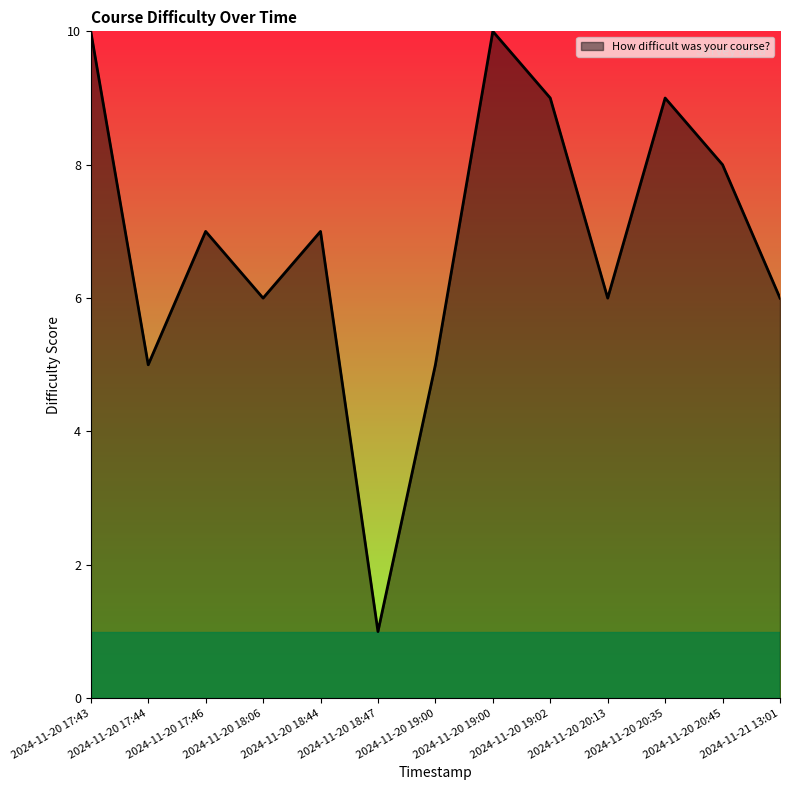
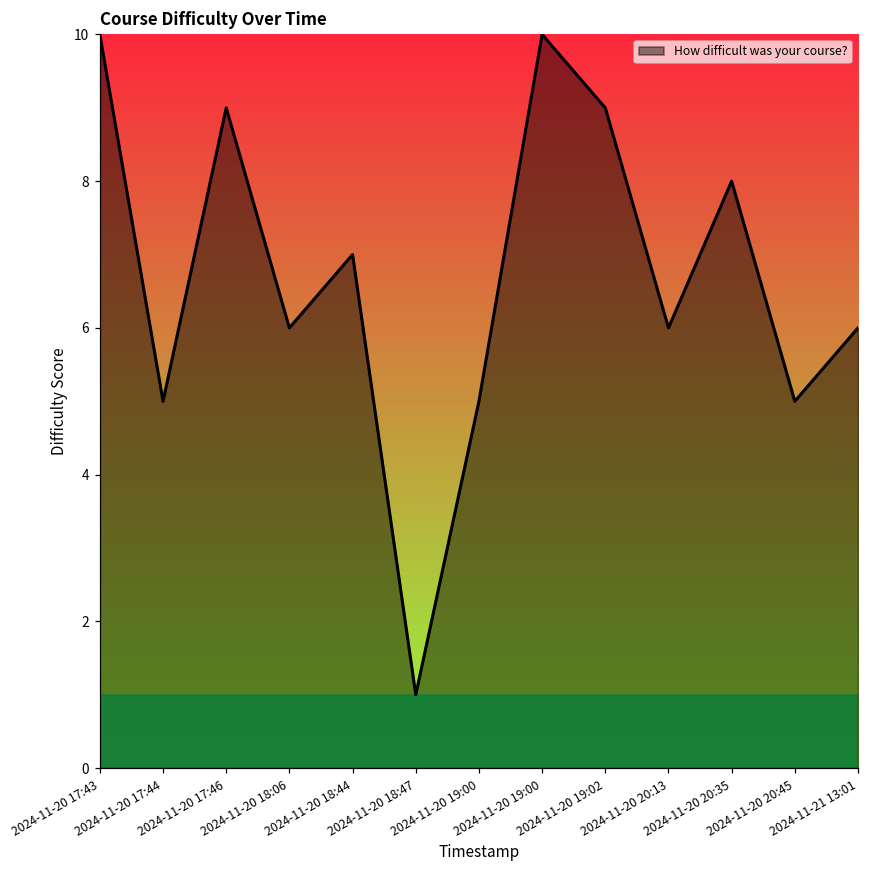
  {
    "2024-11-20 17:43": 10,
    "2024-11-20 17:44": 5,
-   "2024-11-20 17:46": 7,
+   "2024-11-20 17:46": 9,
    "2024-11-20 18:06": 6,
    "2024-11-20 18:44": 7,
    "2024-11-20 19:02": 9,
    "2024-11-20 20:13": 6,
-   "2024-11-20 20:35": 9,
-   "2024-11-20 20:45": 8,
+   "2024-11-20 20:35": 8,
+   "2024-11-20 20:45": 5,
    "2024-11-21 13:01": 6
  }
